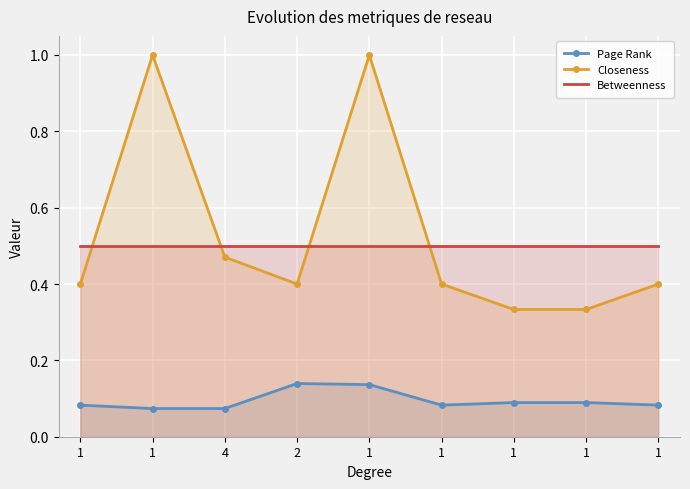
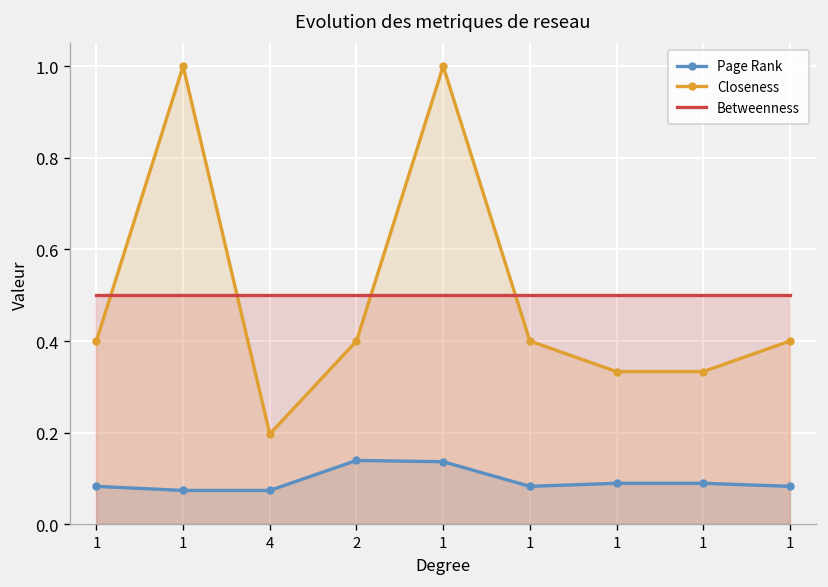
  {
    "Page Rank": {
      "4": 0.07,
      "2": 0.14
    },
    "Closeness": {
-     "4": 0.47,
+     "4": 0.20,
      "2": 0.40
    },
    "Betweenness": {
      "4": 0.50,
      "2": 0.50
    }
  }
